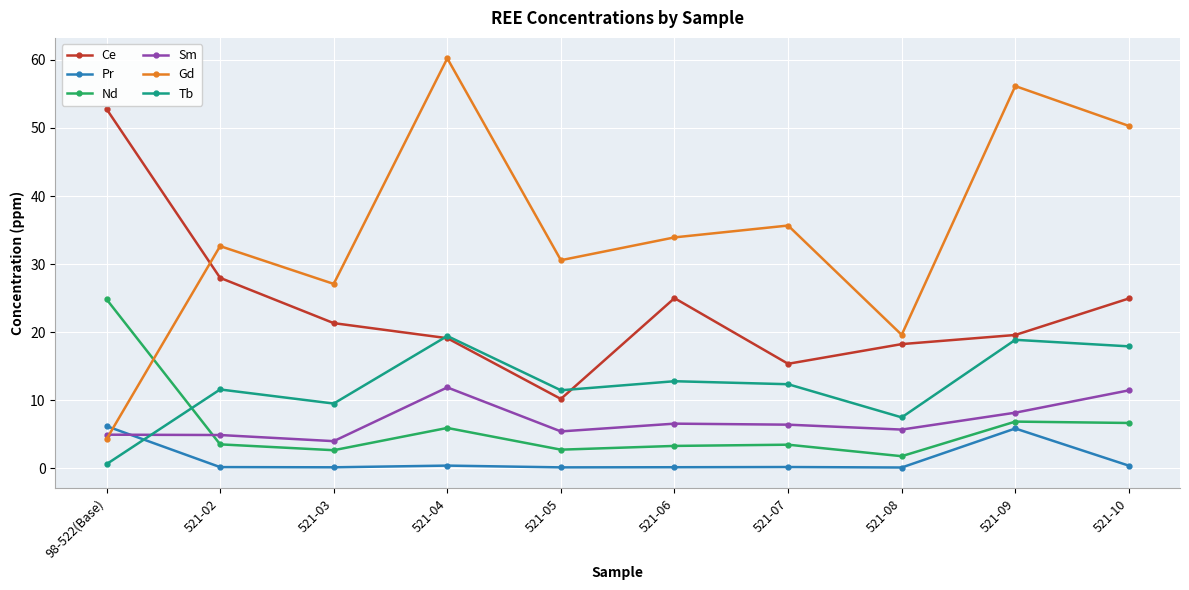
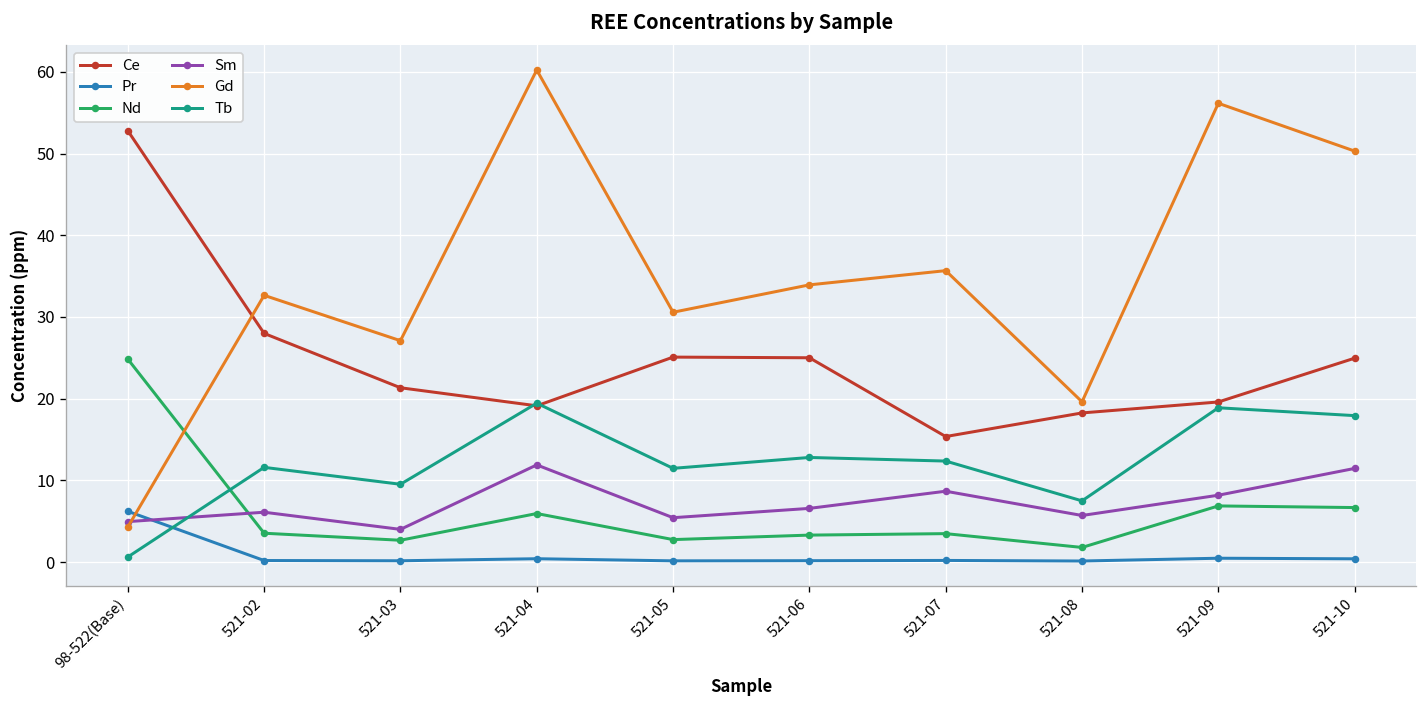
  {
    "Ce": {
      "98-522(Base)": 53,
      "521-02": 28,
      "521-03": 21,
-     "521-05": 10,
+     "521-05": 25,
      "521-06": 25,
      "521-07": 15,
      "521-08": 18,
      "521-09": 20,
      "521-10": 25
    },
    "Pr": {
      "98-522(Base)": 6,
      "521-02": 0,
      "521-03": 0,
      "521-04": 0,
      "521-05": 0,
      "521-06": 0,
      "521-07": 0,
      "521-08": 0,
-     "521-09": 6,
+     "521-09": 0,
      "521-10": 0
    },
    "Sm": {
      "98-522(Base)": 5,
-     "521-02": 5,
+     "521-02": 6,
      "521-03": 4,
      "521-04": 12,
      "521-05": 5,
      "521-06": 7,
-     "521-07": 6,
+     "521-07": 9,
      "521-08": 6,
      "521-09": 8,
      "521-10": 11
    },
    "Gd": {
      "98-522(Base)": 4,
      "521-02": 33,
      "521-03": 27,
      "521-04": 60,
      "521-05": 31,
      "521-06": 34,
      "521-07": 36,
      "521-08": 20,
      "521-09": 56,
      "521-10": 50
    }
  }
